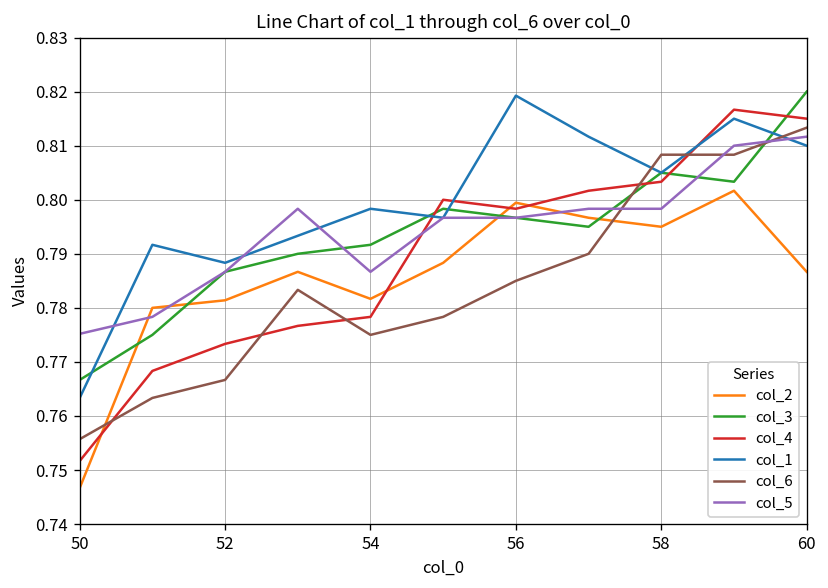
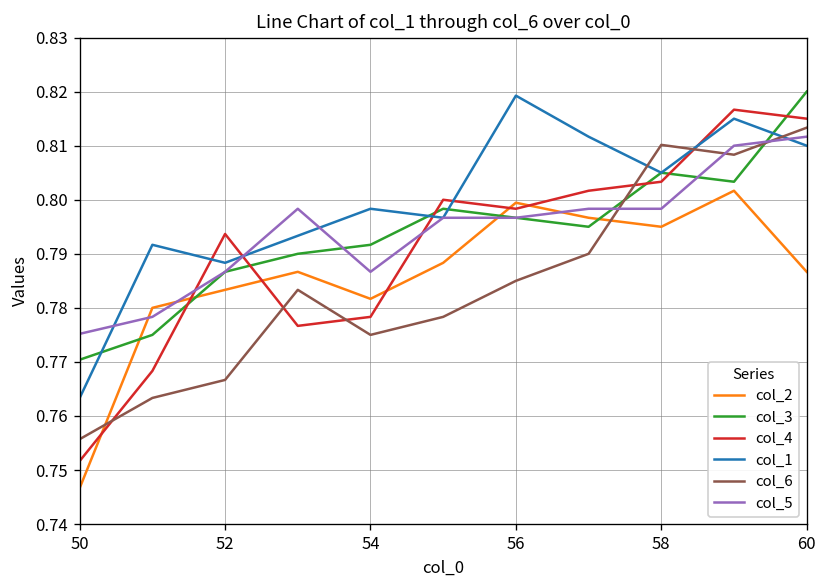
  {
    "col_2": {
      "50": 0.747,
-     "52": 0.781,
+     "52": 0.783,
      "54": 0.782,
      "56": 0.799,
      "58": 0.795,
      "60": 0.787
    },
    "col_3": {
-     "50": 0.767,
+     "50": 0.770,
      "54": 0.792,
      "60": 0.820
    },
    "col_4": {
      "50": 0.752,
-     "52": 0.773,
+     "52": 0.794,
      "54": 0.778,
      "56": 0.798,
      "58": 0.803,
      "60": 0.815
    },
    "col_1": {
      "50": 0.763,
      "52": 0.788,
      "54": 0.798,
      "56": 0.819,
      "60": 0.810
    },
    "col_6": {
      "50": 0.756,
      "52": 0.767,
      "54": 0.775,
      "56": 0.785,
-     "58": 0.808,
+     "58": 0.810,
      "60": 0.813
    },
    "col_5": {
      "50": 0.775,
      "54": 0.787,
      "58": 0.798,
      "60": 0.812
    }
  }
